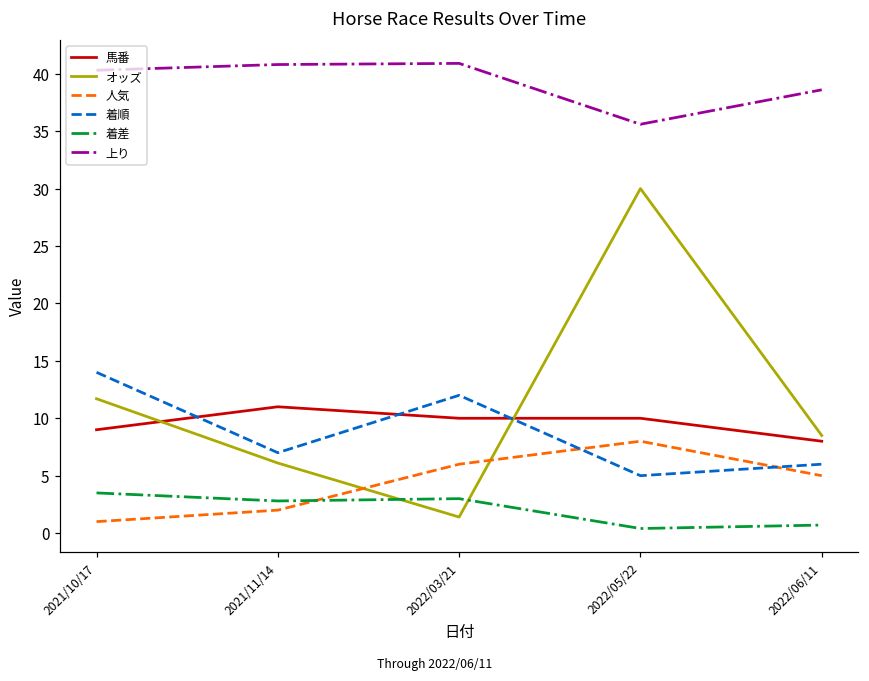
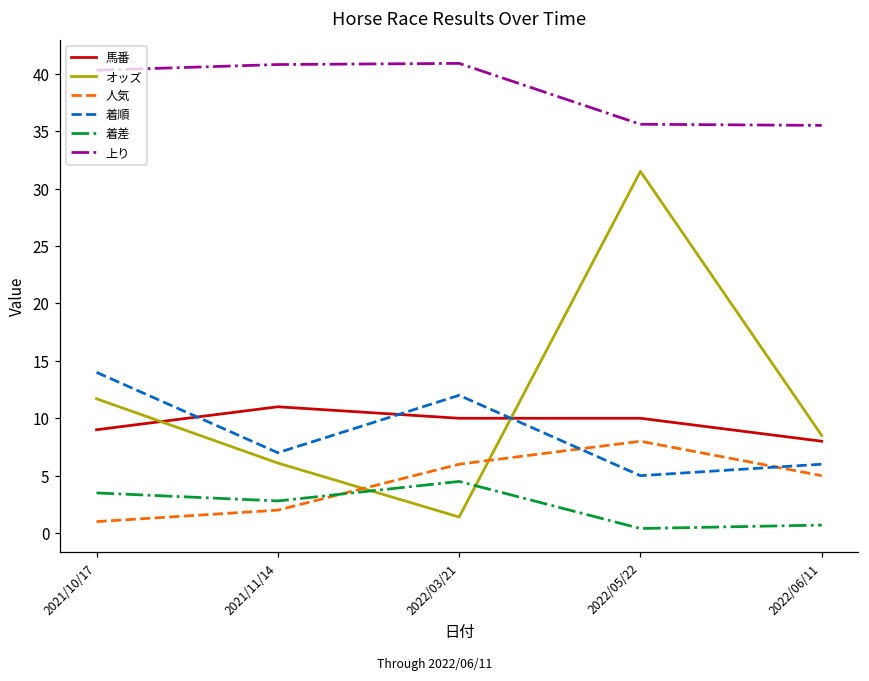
  {
    "馬番": {
      "2021/10/17": 9.0,
      "2021/11/14": 11.0,
      "2022/03/21": 10.0,
      "2022/05/22": 10.0,
      "2022/06/11": 8.0
    },
    "オッズ": {
      "2021/10/17": 11.7,
      "2021/11/14": 6.1,
      "2022/03/21": 1.4,
-     "2022/05/22": 30.0,
+     "2022/05/22": 31.5,
      "2022/06/11": 8.5
    },
    "人気": {
      "2021/10/17": 1.0,
      "2021/11/14": 2.0,
      "2022/03/21": 6.0,
      "2022/05/22": 8.0,
      "2022/06/11": 5.0
    },
    "着順": {
      "2021/10/17": 14.0,
      "2021/11/14": 7.0,
      "2022/03/21": 12.0,
      "2022/05/22": 5.0,
      "2022/06/11": 6.0
    },
    "着差": {
      "2021/10/17": 3.5,
      "2021/11/14": 2.8,
-     "2022/03/21": 3.0,
+     "2022/03/21": 4.5,
      "2022/05/22": 0.4,
      "2022/06/11": 0.7
    },
    "上り": {
      "2021/11/14": 40.8,
      "2022/03/21": 40.9,
      "2022/05/22": 35.6,
-     "2022/06/11": 38.6
+     "2022/06/11": 35.5
    }
  }
